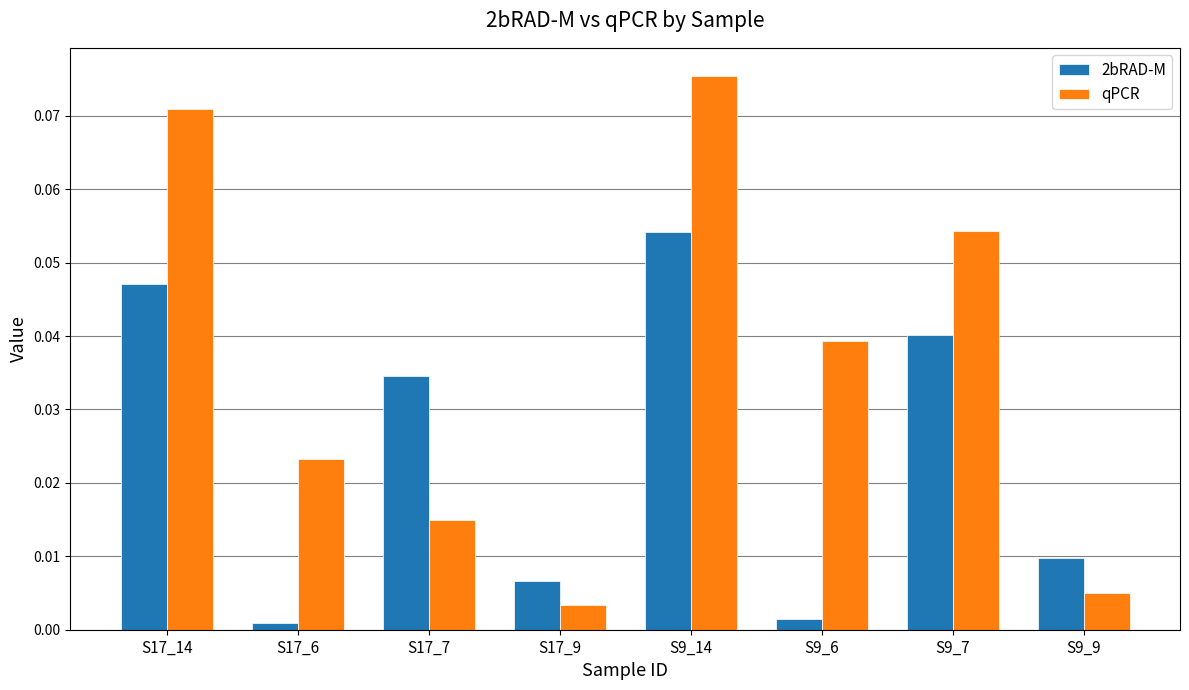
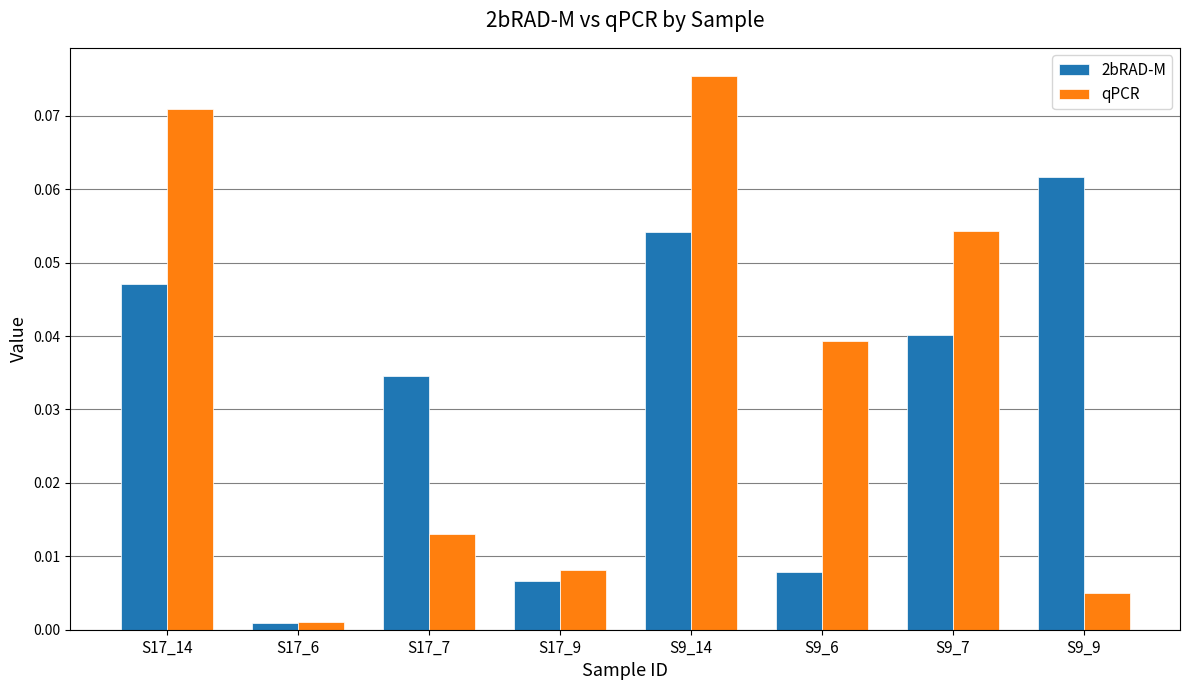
  {
    "2bRAD-M": {
      "S17_14": 0.047,
      "S17_6": 0.001,
      "S17_7": 0.035,
      "S17_9": 0.007,
      "S9_14": 0.054,
-     "S9_6": 0.001,
+     "S9_6": 0.008,
      "S9_7": 0.040,
-     "S9_9": 0.010
+     "S9_9": 0.062
    },
    "qPCR": {
      "S17_14": 0.071,
-     "S17_6": 0.023,
-     "S17_7": 0.015,
-     "S17_9": 0.003,
+     "S17_6": 0.001,
+     "S17_7": 0.013,
+     "S17_9": 0.008,
      "S9_14": 0.075,
      "S9_6": 0.039,
      "S9_7": 0.054,
      "S9_9": 0.005
    }
  }
